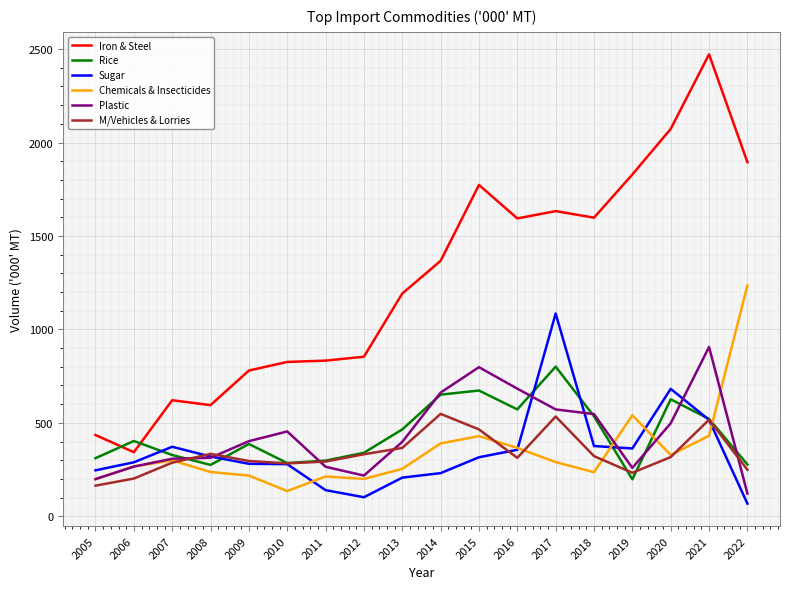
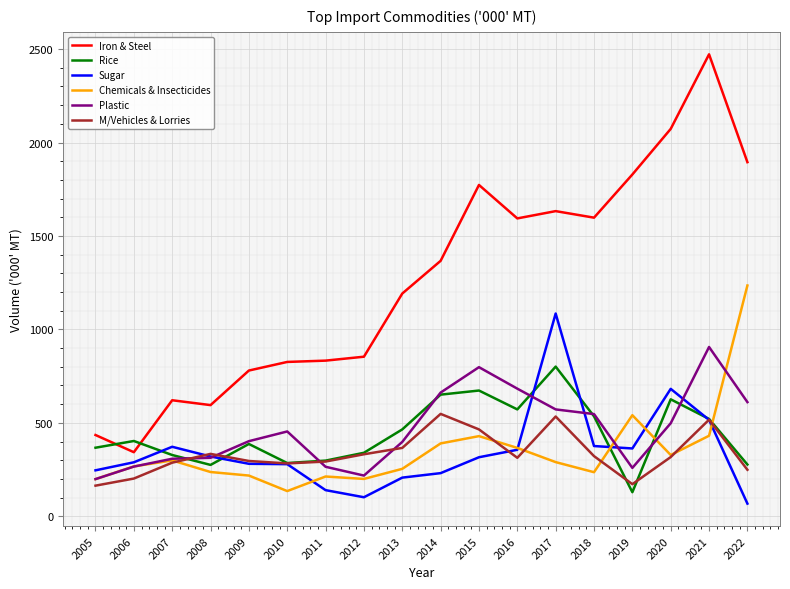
  {
    "Iron & Steel": {
      "2005": 440,
      "2006": 340,
      "2007": 620,
      "2008": 600,
      "2009": 780,
      "2010": 830,
      "2011": 830,
      "2012": 850,
      "2013": 1190,
      "2014": 1370,
      "2015": 1770,
      "2016": 1590,
      "2017": 1630,
      "2018": 1600,
      "2019": 1830,
      "2020": 2070,
      "2021": 2470,
      "2022": 1900
    },
    "Rice": {
-     "2005": 310,
+     "2005": 370,
      "2006": 400,
      "2007": 330,
      "2008": 280,
      "2009": 390,
      "2013": 470,
      "2015": 670,
      "2016": 570,
      "2017": 800,
-     "2019": 200,
+     "2019": 130,
      "2020": 630,
      "2022": 280
    },
    "Sugar": {
      "2005": 250,
      "2006": 290,
      "2007": 370,
      "2009": 280,
      "2011": 140,
      "2012": 100,
      "2013": 210,
      "2014": 230,
      "2015": 320,
      "2017": 1090,
      "2018": 380,
      "2019": 360,
      "2020": 680,
      "2022": 70
    },
    "Chemicals & Insecticides": {
      "2008": 240,
      "2009": 220,
      "2010": 140,
      "2011": 210,
      "2012": 200,
      "2013": 250,
      "2014": 390,
      "2015": 430,
      "2017": 290,
      "2018": 240,
      "2019": 540,
      "2021": 430,
      "2022": 1240
    },
    "Plastic": {
      "2009": 400,
      "2010": 450,
      "2011": 270,
      "2012": 220,
      "2013": 400,
      "2015": 800,
      "2016": 680,
      "2017": 570,
      "2019": 260,
      "2020": 500,
      "2021": 910,
-     "2022": 120
+     "2022": 610
    },
    "M/Vehicles & Lorries": {
      "2005": 160,
      "2006": 200,
      "2008": 330,
      "2009": 300,
      "2013": 370,
      "2014": 550,
      "2015": 470,
      "2016": 310,
      "2017": 530,
      "2018": 320,
-     "2019": 230,
+     "2019": 170,
      "2022": 250
    }
  }
